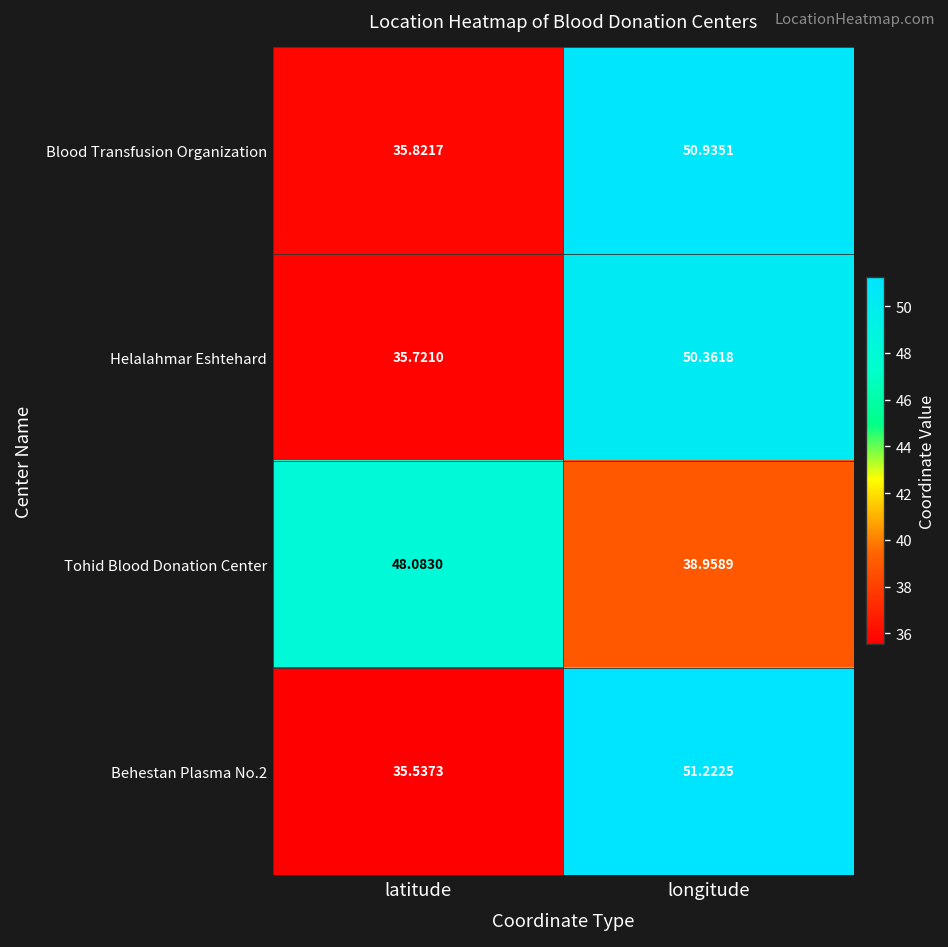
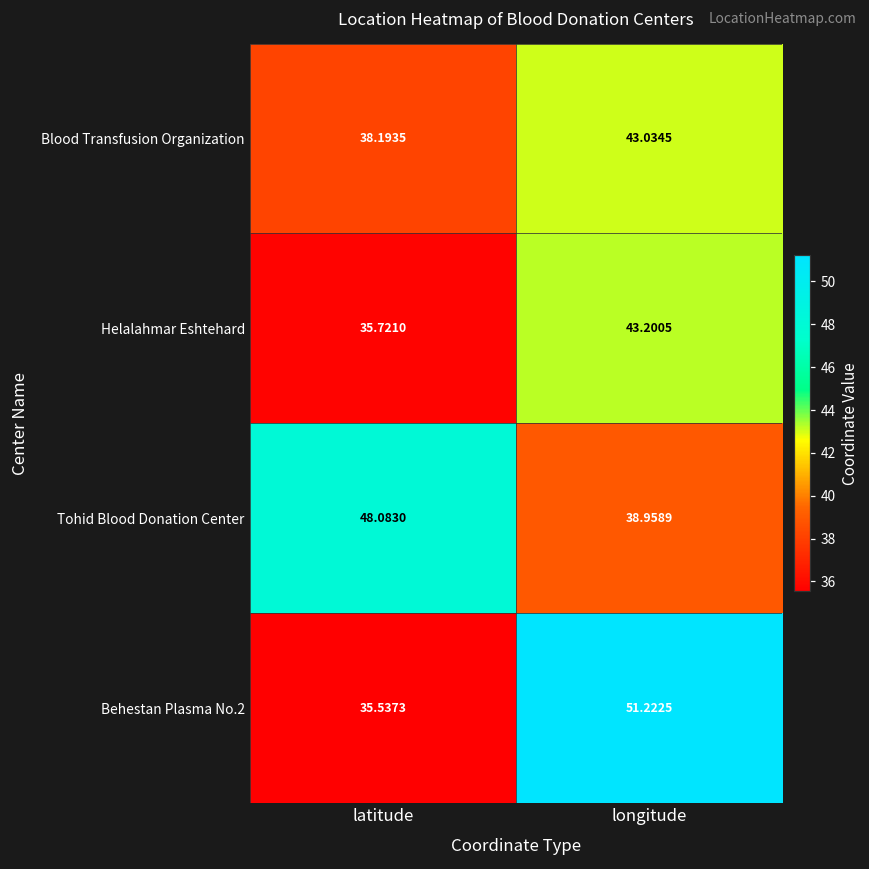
  {
    "Blood Transfusion Organization": {
-     "latitude": 35.8217,
-     "longitude": 50.9351
+     "latitude": 38.1935,
+     "longitude": 43.0345
    },
    "Helalahmar Eshtehard": {
      "latitude": 35.7210,
-     "longitude": 50.3618
+     "longitude": 43.2005
    },
    "Tohid Blood Donation Center": {
      "latitude": 48.0830,
      "longitude": 38.9589
    },
    "Behestan Plasma No.2": {
      "latitude": 35.5373,
      "longitude": 51.2225
    }
  }
